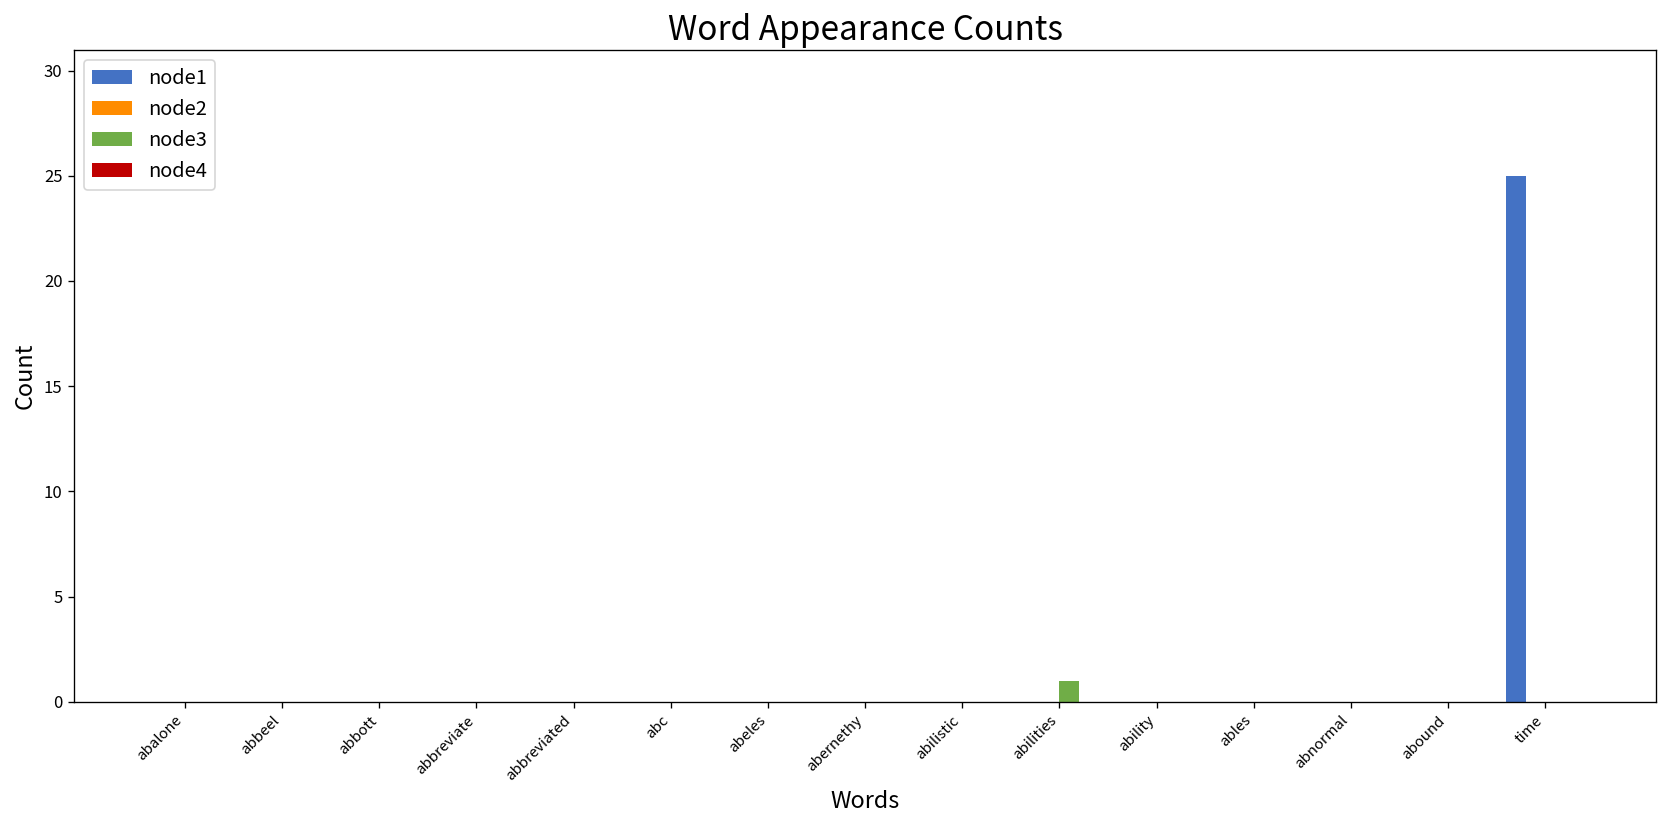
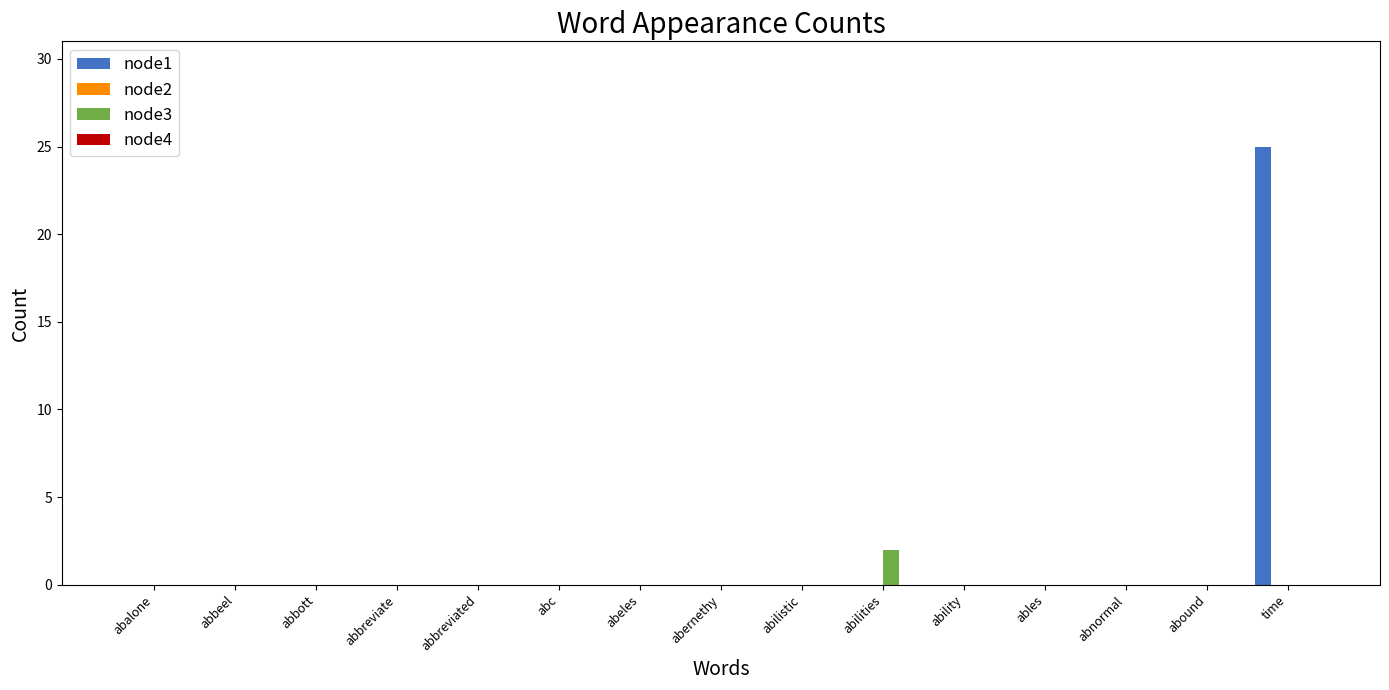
  {
    "node1": {
      "abalone": 0,
      "abbeel": 0,
      "abbott": 0,
      "abbreviate": 0,
      "abbreviated": 0,
      "abc": 0,
      "abeles": 0,
      "abernethy": 0,
      "abilistic": 0,
      "abilities": 0,
      "ability": 0,
      "ables": 0,
      "abnormal": 0,
      "abound": 0,
      "time": 25
    },
    "node2": {
      "abalone": 0,
      "abbeel": 0,
      "abbott": 0,
      "abbreviate": 0,
      "abbreviated": 0,
      "abc": 0,
      "abeles": 0,
      "abernethy": 0,
      "abilistic": 0,
      "abilities": 0,
      "ability": 0,
      "ables": 0,
      "abnormal": 0,
      "abound": 0,
      "time": 0
    },
    "node3": {
      "abalone": 0,
      "abbeel": 0,
      "abbott": 0,
      "abbreviate": 0,
      "abbreviated": 0,
      "abc": 0,
      "abeles": 0,
      "abernethy": 0,
      "abilistic": 0,
-     "abilities": 1,
+     "abilities": 2,
      "ability": 0,
      "ables": 0,
      "abnormal": 0,
      "abound": 0,
      "time": 0
    },
    "node4": {
      "abalone": 0,
      "abbeel": 0,
      "abbott": 0,
      "abbreviate": 0,
      "abbreviated": 0,
      "abc": 0,
      "abeles": 0,
      "abernethy": 0,
      "abilistic": 0,
      "abilities": 0,
      "ability": 0,
      "ables": 0,
      "abnormal": 0,
      "abound": 0,
      "time": 0
    }
  }
